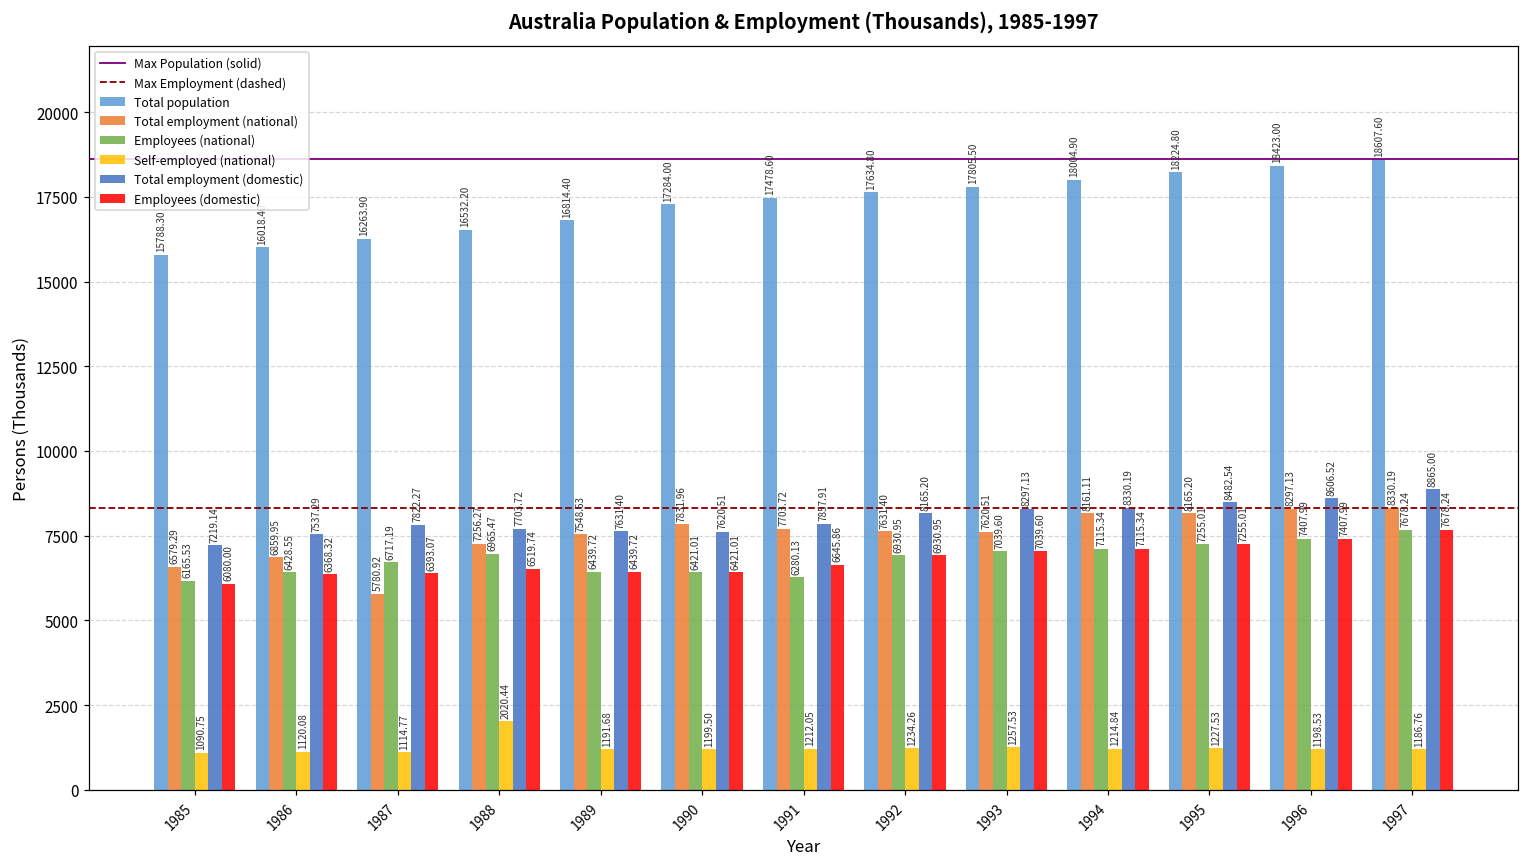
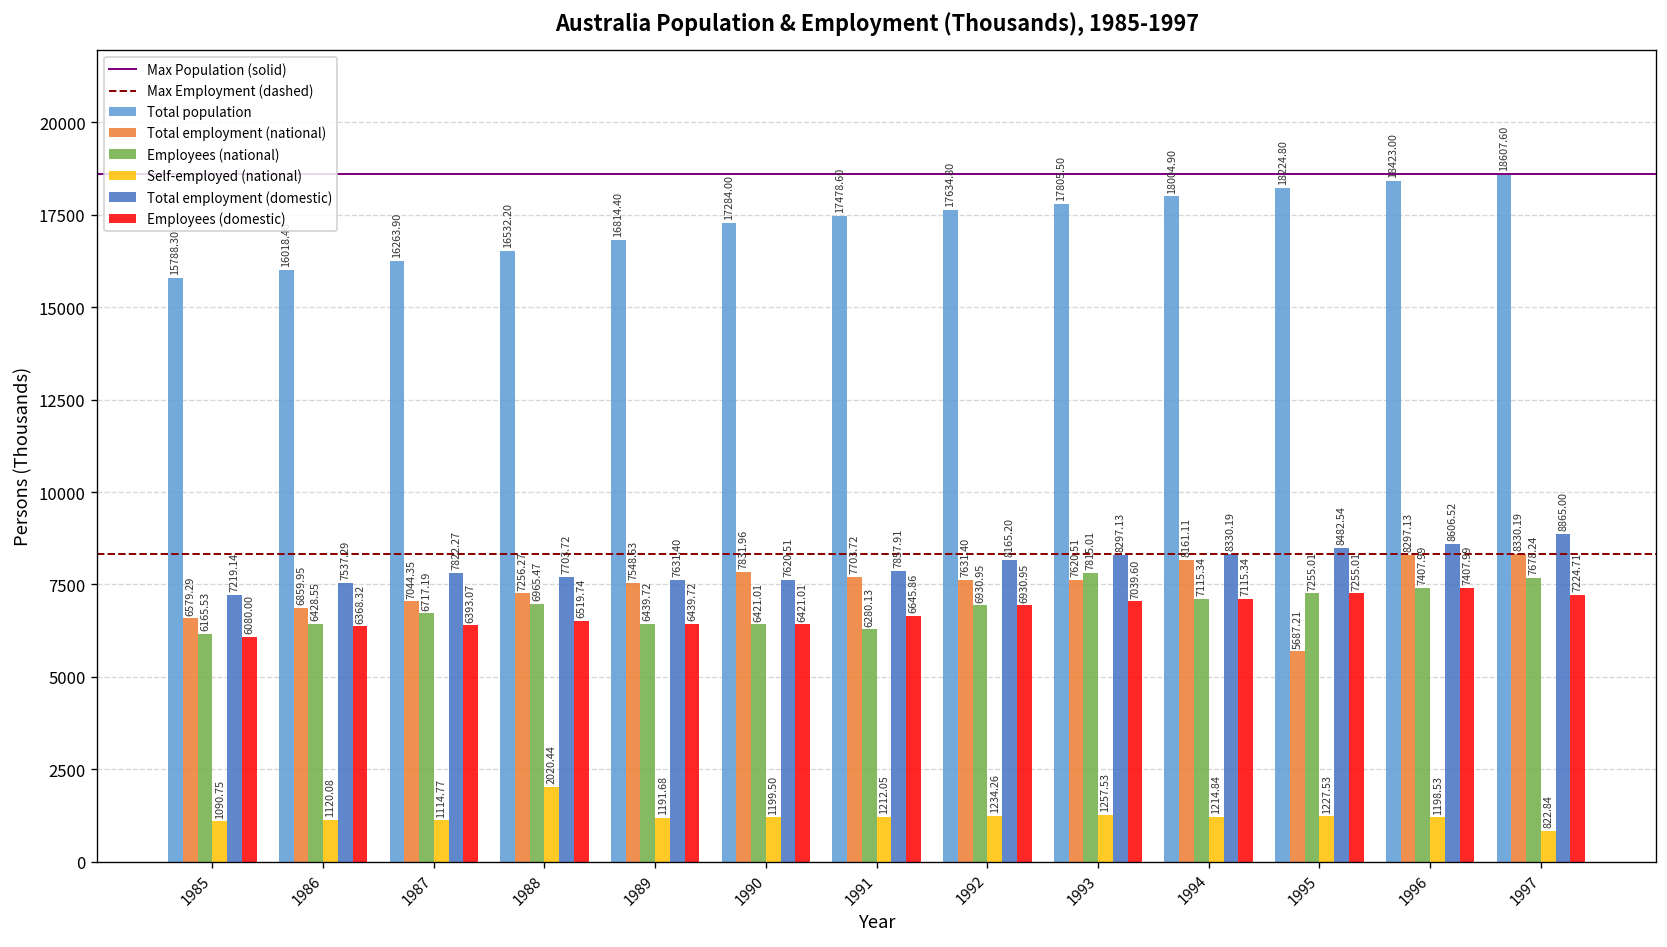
  {
    "Total employment (national)": {
      "1985": 6579.29,
      "1986": 6859.95,
-     "1987": 5780.92,
+     "1987": 7044.35,
      "1988": 7256.27,
      "1989": 7548.63,
      "1990": 7831.96,
      "1991": 7703.72,
      "1992": 7631.40,
      "1993": 7620.51,
      "1994": 8161.11,
-     "1995": 8165.20,
+     "1995": 5687.21,
      "1996": 8297.13,
      "1997": 8330.19
    },
    "Employees (national)": {
      "1985": 6165.53,
      "1986": 6428.55,
      "1987": 6717.19,
      "1988": 6965.47,
      "1989": 6439.72,
      "1990": 6421.01,
      "1991": 6280.13,
      "1992": 6930.95,
-     "1993": 7039.60,
+     "1993": 7815.01,
      "1994": 7115.34,
      "1995": 7255.01,
      "1996": 7407.99,
      "1997": 7678.24
    },
    "Self-employed (national)": {
      "1985": 1090.75,
      "1986": 1120.08,
      "1987": 1114.77,
      "1988": 2020.44,
      "1989": 1191.68,
      "1990": 1199.50,
      "1991": 1212.05,
      "1992": 1234.26,
      "1993": 1257.53,
      "1994": 1214.84,
      "1995": 1227.53,
      "1996": 1198.53,
-     "1997": 1186.76
+     "1997": 822.84
    },
    "Employees (domestic)": {
      "1985": 6080.00,
      "1986": 6368.32,
      "1987": 6393.07,
      "1988": 6519.74,
      "1989": 6439.72,
      "1990": 6421.01,
      "1991": 6645.86,
      "1992": 6930.95,
      "1993": 7039.60,
      "1994": 7115.34,
      "1995": 7255.01,
      "1996": 7407.99,
-     "1997": 7678.24
+     "1997": 7224.71
    }
  }
